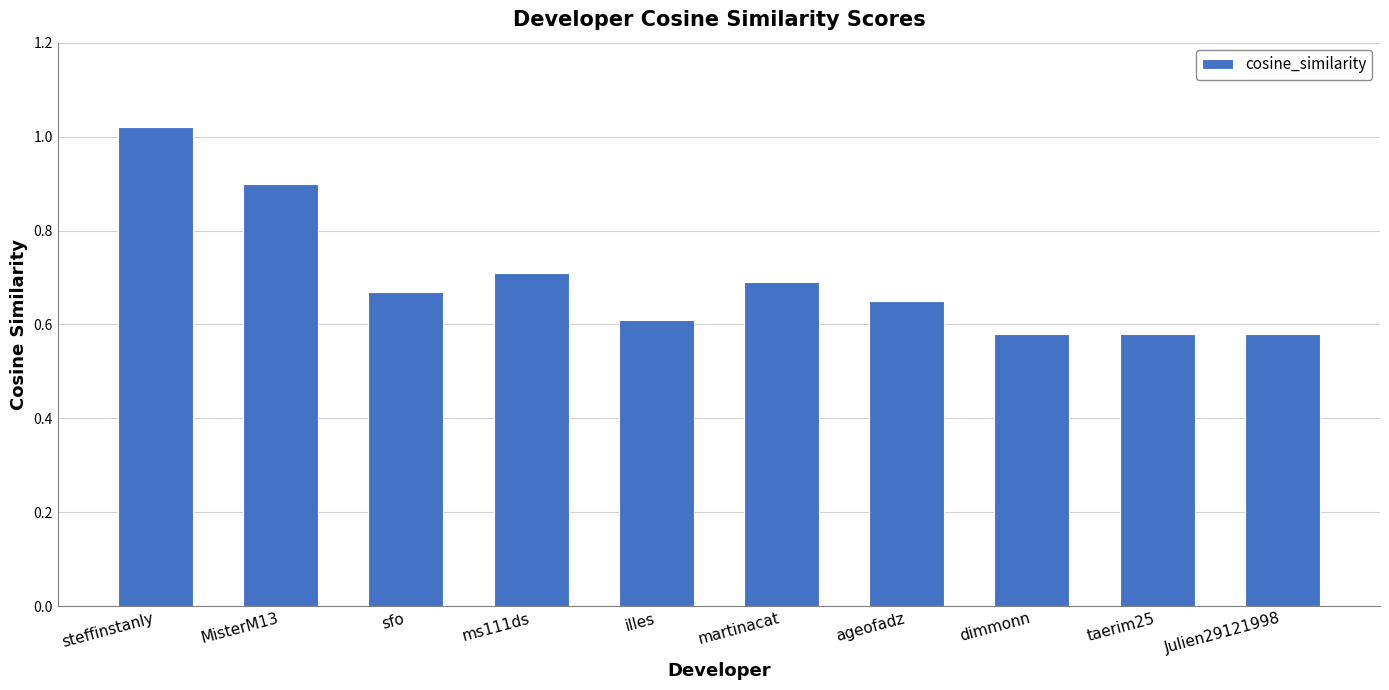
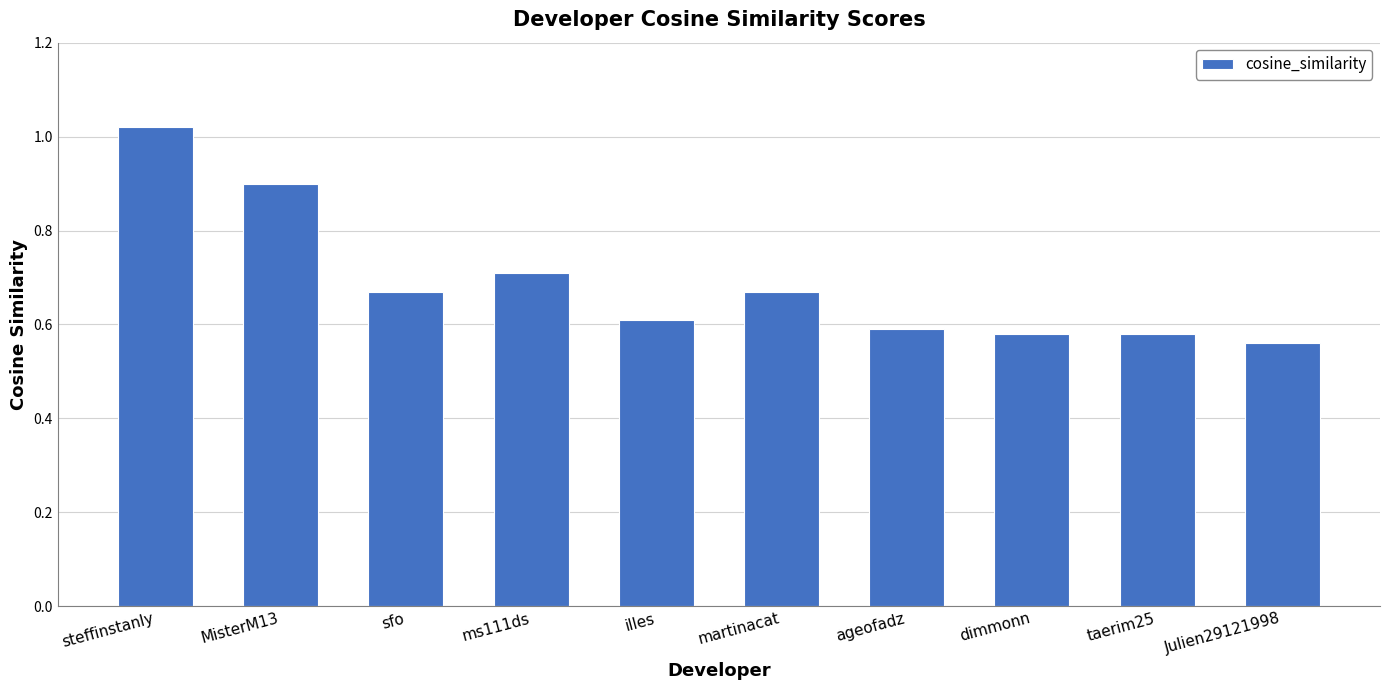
  {
    "steffinstanly": 1.02,
    "MisterM13": 0.90,
    "sfo": 0.67,
    "ms111ds": 0.71,
    "illes": 0.61,
-   "martinacat": 0.69,
-   "ageofadz": 0.65,
+   "martinacat": 0.67,
+   "ageofadz": 0.59,
    "dimmonn": 0.58,
    "taerim25": 0.58,
-   "Julien29121998": 0.58
+   "Julien29121998": 0.56
  }
